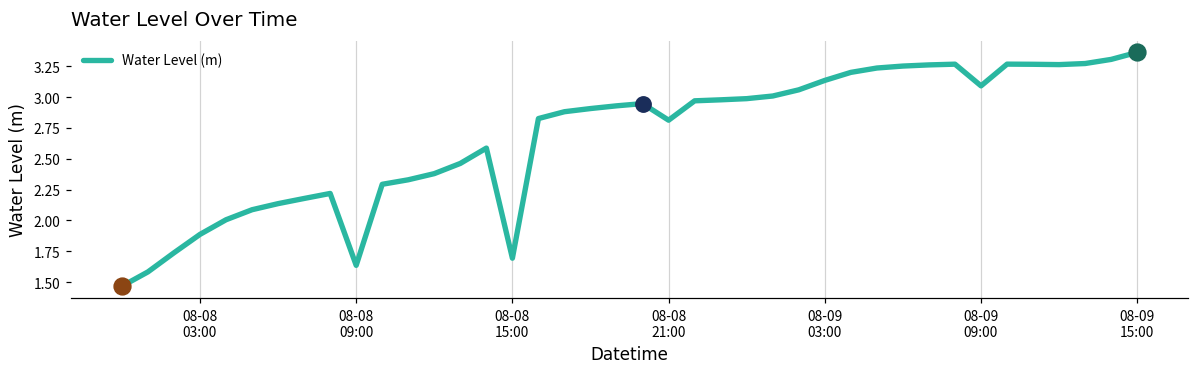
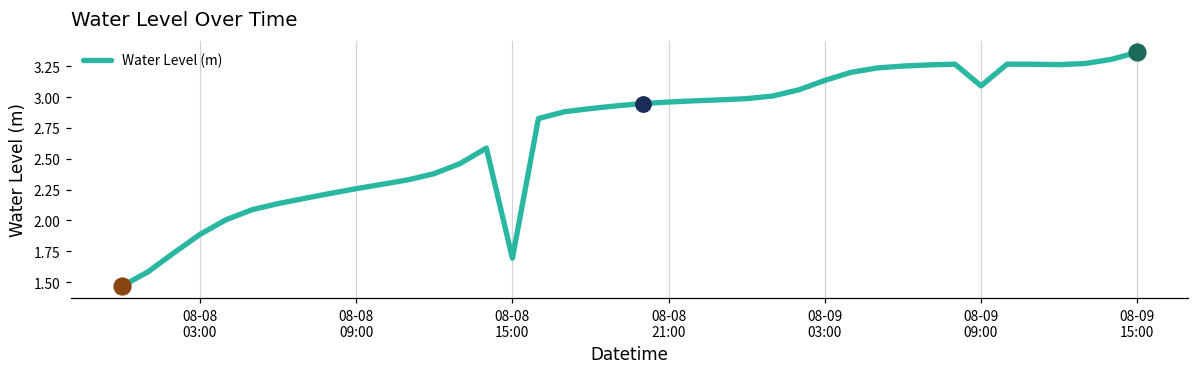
  {
    "Water Level (m)": {
      "08-08 03:00": 1.89,
-     "08-08 09:00": 1.64,
+     "08-08 09:00": 2.26,
      "08-08 15:00": 1.69,
-     "08-08 21:00": 2.81,
+     "08-08 21:00": 2.96,
      "08-09 03:00": 3.14,
      "08-09 09:00": 3.09
    }
  }
